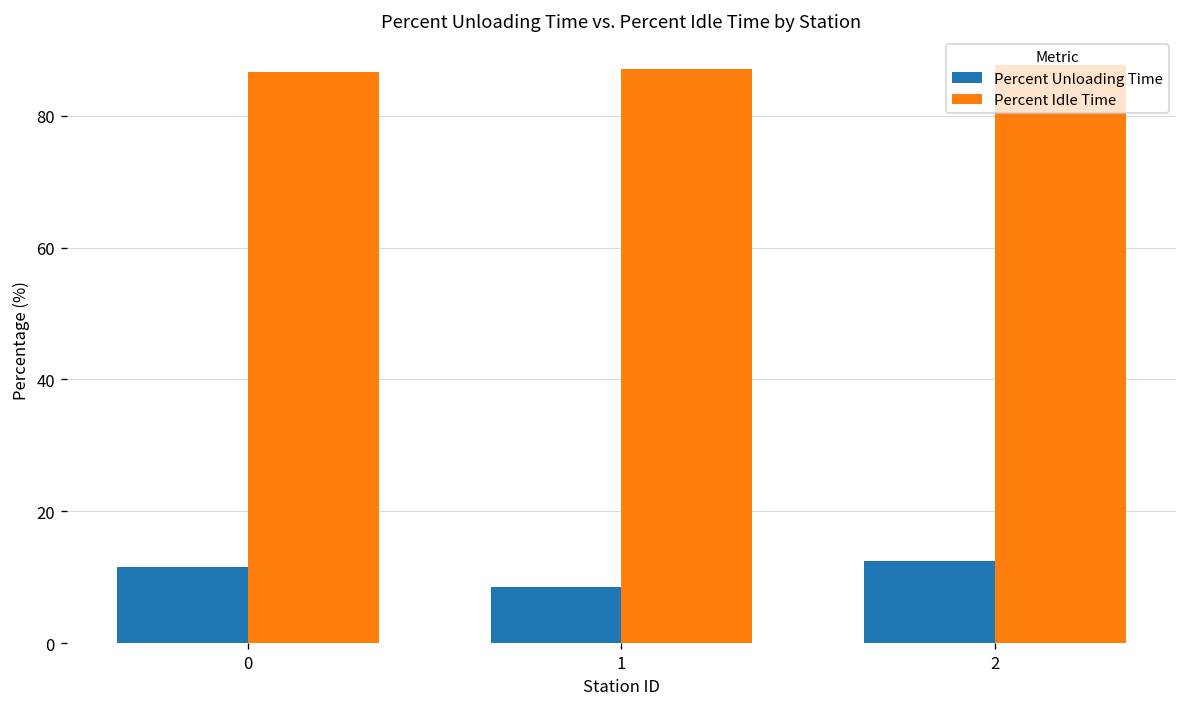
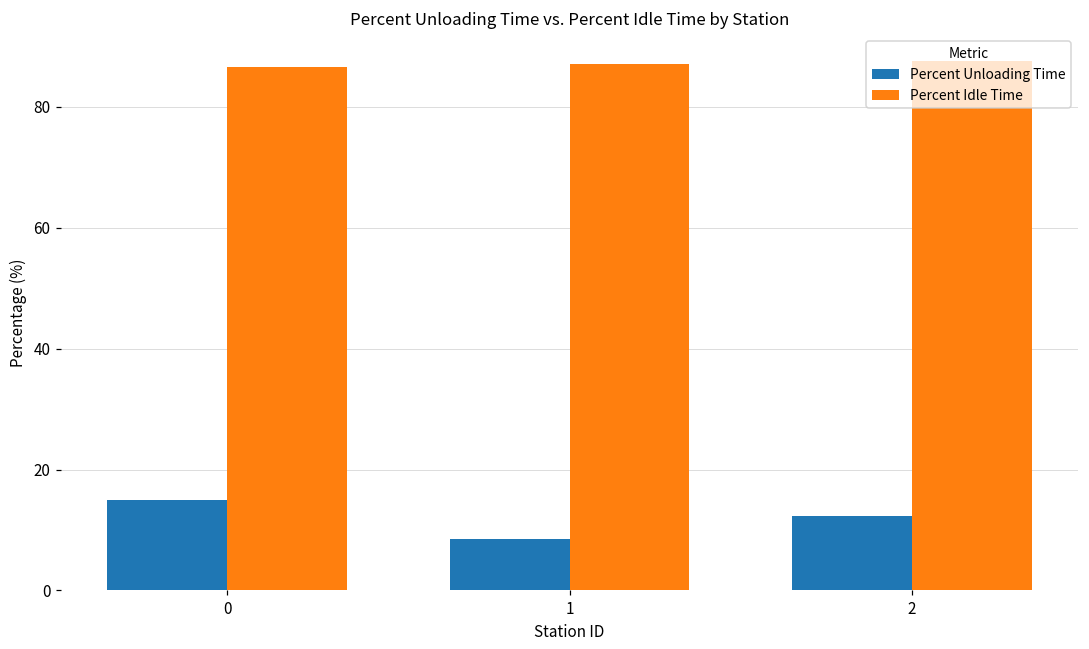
  {
    "Percent Unloading Time": {
-     "0": 12,
+     "0": 15,
      "1": 9,
      "2": 12
    },
    "Percent Idle Time": {
      "0": 87,
      "1": 87
    }
  }
